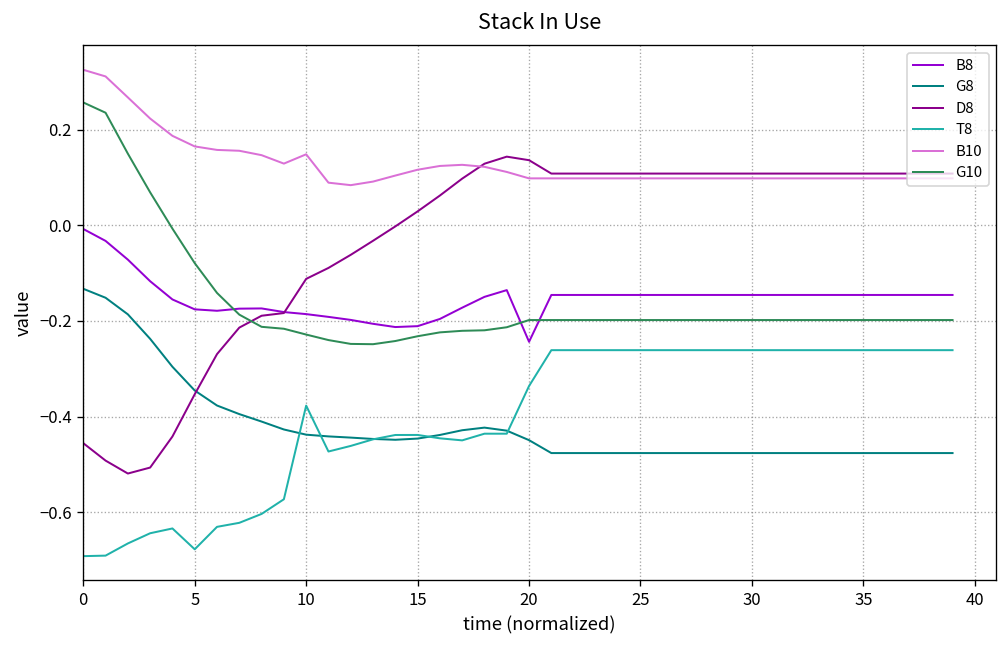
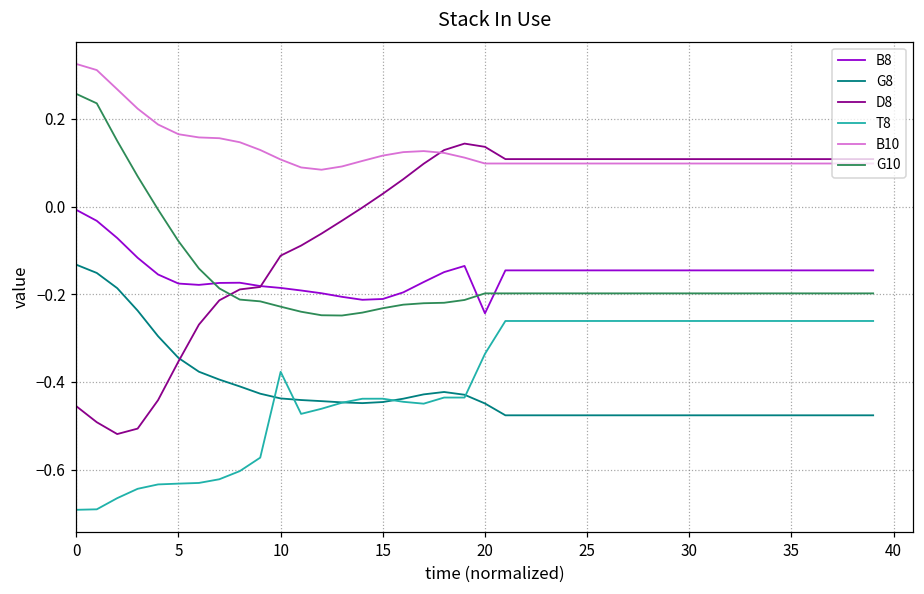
  {
    "B8": {
      "0": -0.01,
      "5": -0.18,
      "10": -0.19,
      "15": -0.21,
      "20": -0.24,
      "25": -0.15,
      "30": -0.15,
      "35": -0.15
    },
    "G8": {
      "0": -0.13,
      "5": -0.35,
      "10": -0.44,
      "15": -0.45,
      "20": -0.45,
      "25": -0.48,
      "30": -0.48,
      "35": -0.48
    },
    "D8": {
      "0": -0.46,
      "5": -0.35,
      "10": -0.11,
      "15": 0.03,
      "20": 0.14,
      "25": 0.11,
      "30": 0.11,
      "35": 0.11
    },
    "T8": {
      "0": -0.69,
-     "5": -0.68,
+     "5": -0.63,
      "10": -0.38,
      "15": -0.44,
      "20": -0.34,
      "25": -0.26,
      "30": -0.26,
      "35": -0.26
    },
    "B10": {
      "0": 0.33,
      "5": 0.17,
-     "10": 0.15,
+     "10": 0.11,
      "15": 0.12,
      "20": 0.10,
      "25": 0.10,
      "30": 0.10,
      "35": 0.10
    },
    "G10": {
      "0": 0.26,
      "5": -0.08,
      "10": -0.23,
      "15": -0.23,
      "20": -0.20,
      "25": -0.20,
      "30": -0.20,
      "35": -0.20
    }
  }
